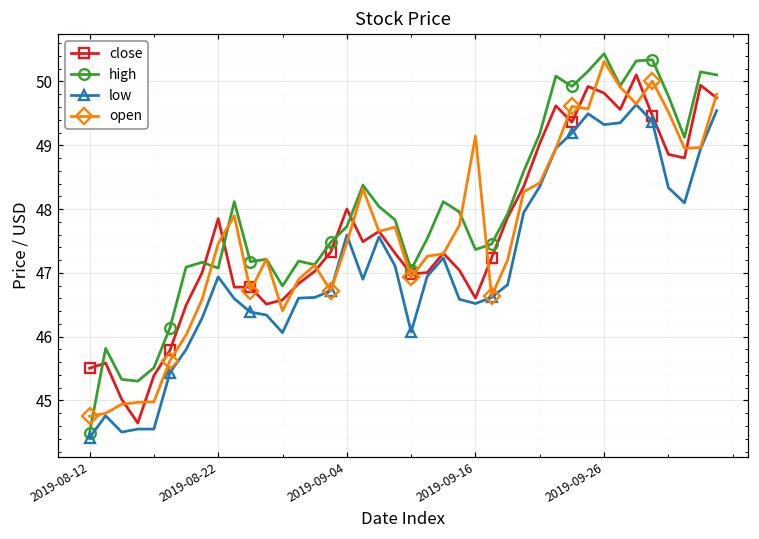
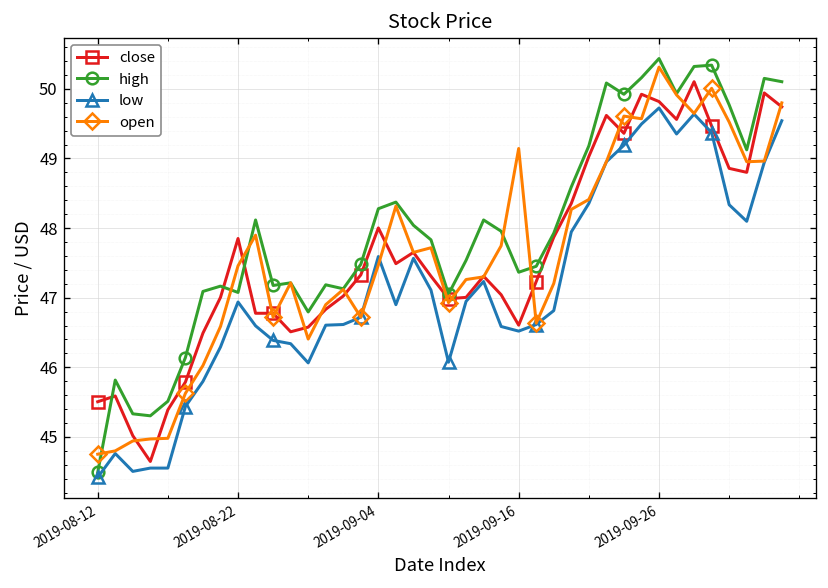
  {
    "close": {
      "2019-08-12": 45.5,
      "2019-08-22": 47.9,
      "2019-09-04": 48.0,
      "2019-09-16": 46.6,
      "2019-09-26": 49.8
    },
    "high": {
      "2019-08-12": 44.5,
      "2019-08-22": 47.1,
-     "2019-09-04": 47.7,
+     "2019-09-04": 48.3,
      "2019-09-16": 47.4,
      "2019-09-26": 50.4
    },
    "low": {
      "2019-08-12": 44.4,
      "2019-08-22": 46.9,
      "2019-09-04": 47.6,
      "2019-09-16": 46.5,
-     "2019-09-26": 49.3
+     "2019-09-26": 49.7
    },
    "open": {
      "2019-08-12": 44.8,
      "2019-08-22": 47.5,
      "2019-09-04": 47.5,
      "2019-09-16": 49.1,
      "2019-09-26": 50.3
    }
  }
